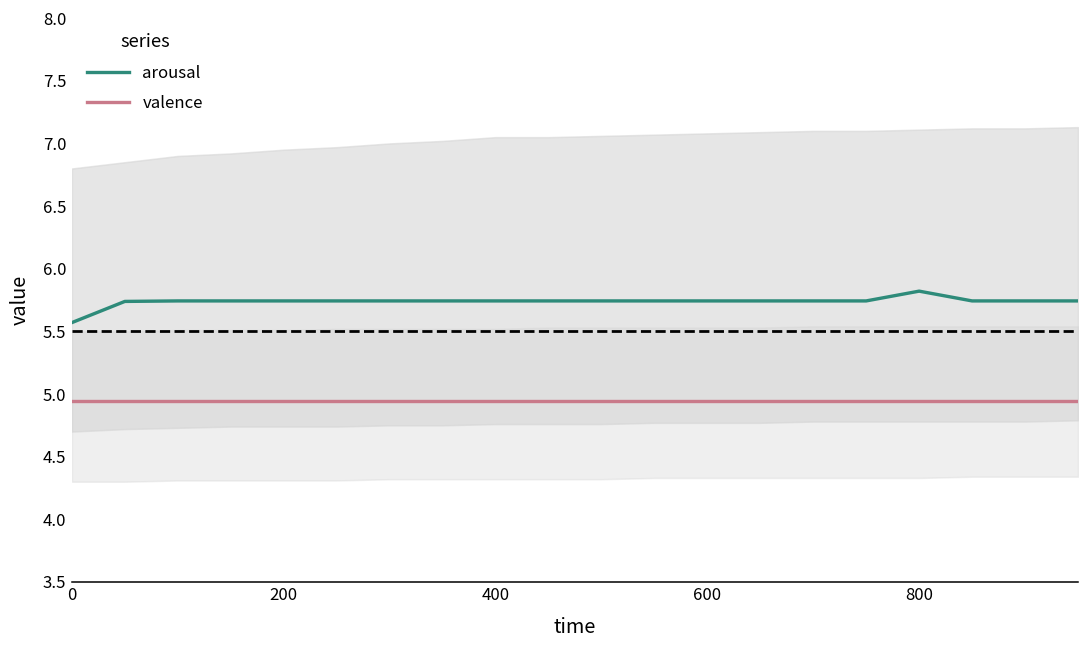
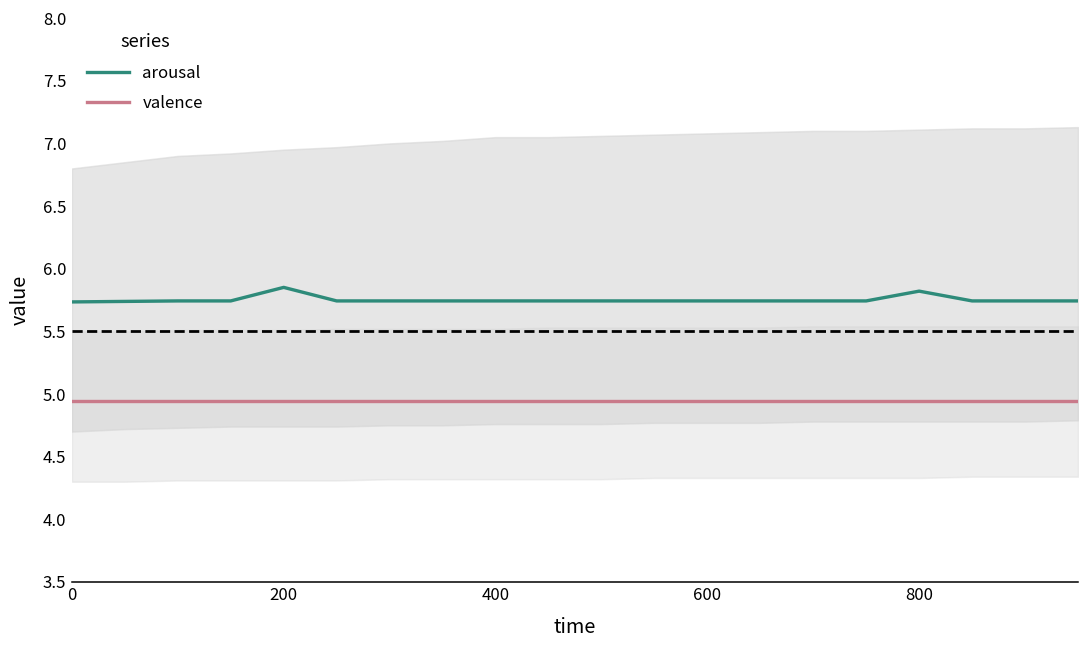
  {
    "arousal": {
-     "0": 5.57,
-     "200": 5.74,
+     "0": 5.74,
+     "200": 5.85,
      "400": 5.74,
      "600": 5.74,
      "800": 5.82
    },
    "valence": {
      "0": 4.94,
      "200": 4.94,
      "400": 4.94,
      "600": 4.94,
      "800": 4.94
    }
  }
